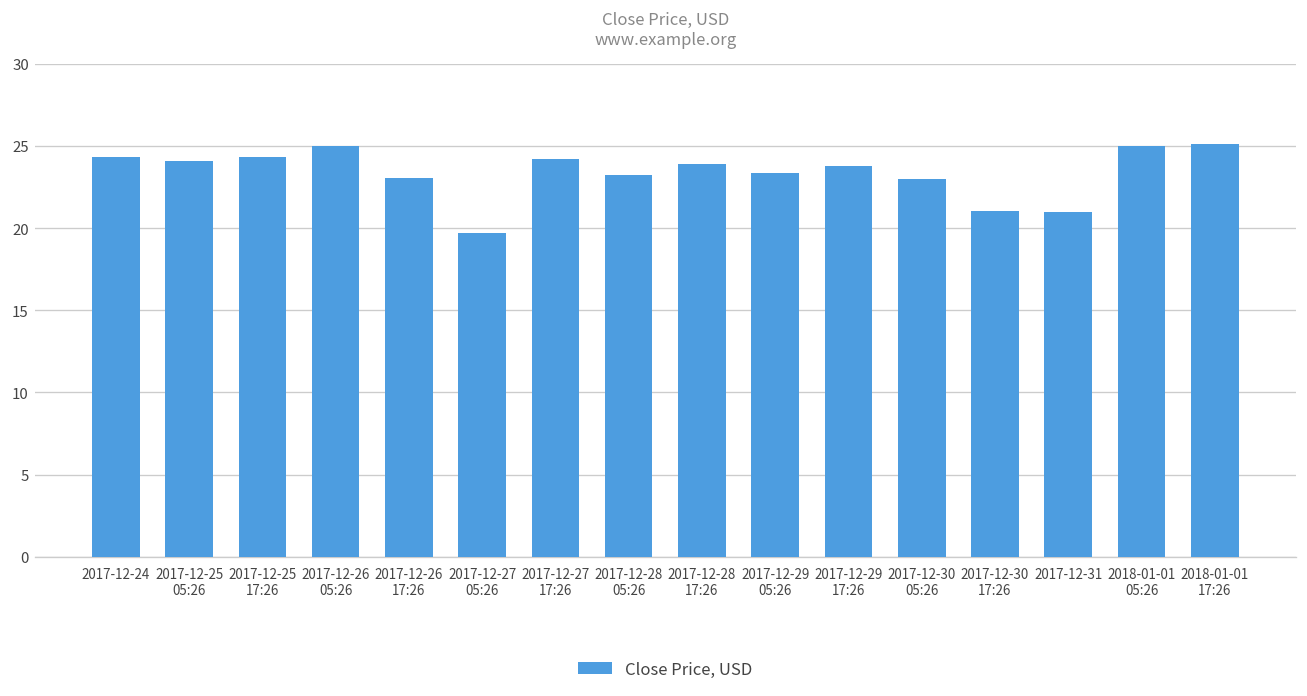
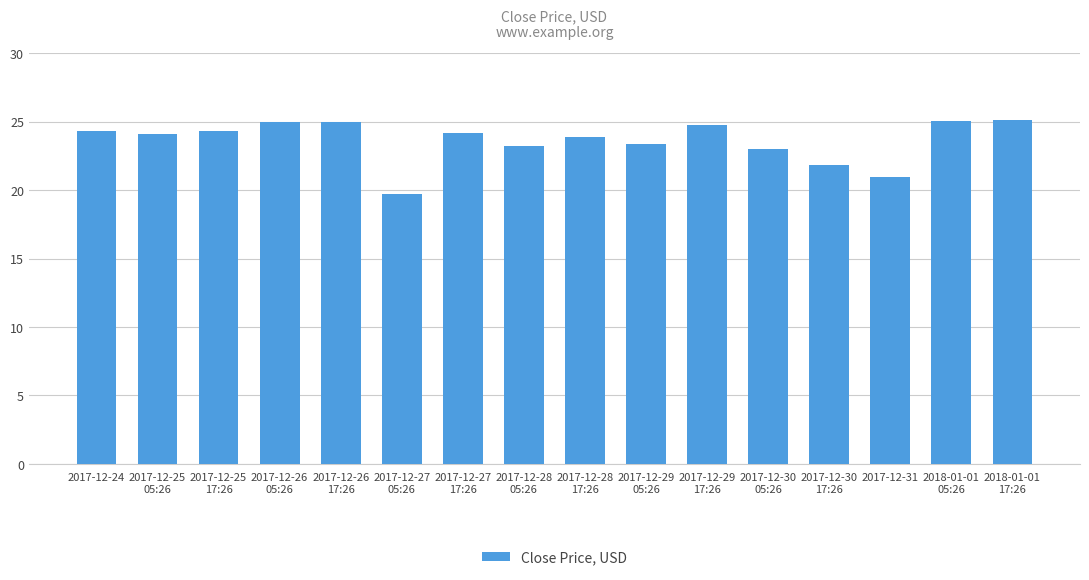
  {
    "2017-12-24": 24.3,
    "2017-12-25 05:26": 24.1,
    "2017-12-25 17:26": 24.3,
    "2017-12-26 05:26": 25.0,
-   "2017-12-26 17:26": 23.1,
+   "2017-12-26 17:26": 25.0,
    "2017-12-27 05:26": 19.7,
    "2017-12-27 17:26": 24.2,
    "2017-12-28 05:26": 23.2,
    "2017-12-28 17:26": 23.9,
    "2017-12-29 05:26": 23.3,
-   "2017-12-29 17:26": 23.8,
+   "2017-12-29 17:26": 24.7,
    "2017-12-30 05:26": 23.0,
-   "2017-12-30 17:26": 21.0,
+   "2017-12-30 17:26": 21.8,
    "2017-12-31": 21.0,
    "2018-01-01 05:26": 25.0,
    "2018-01-01 17:26": 25.1
  }
